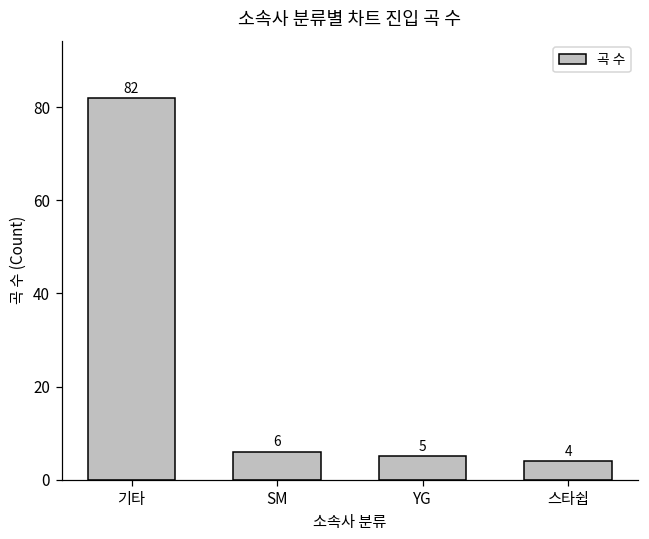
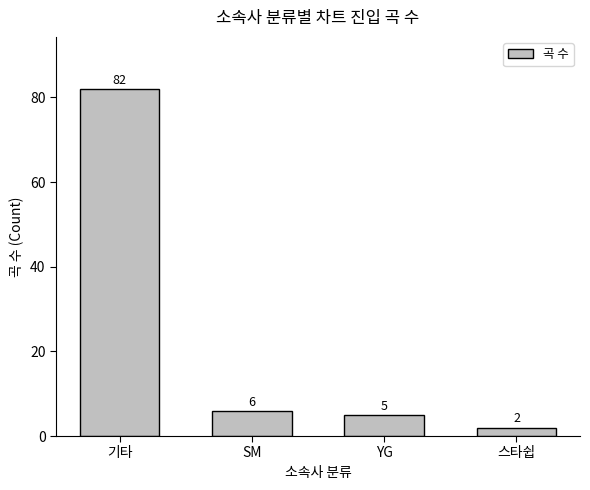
  {
    "기타": 82,
    "SM": 6,
    "YG": 5,
-   "스타쉽": 4
+   "스타쉽": 2
  }
